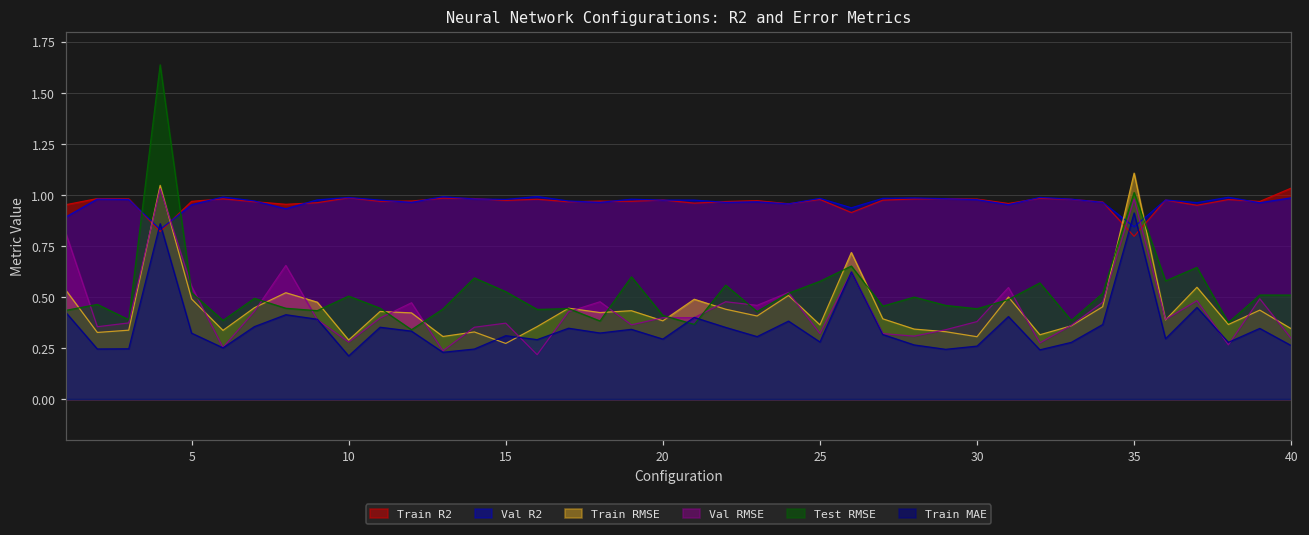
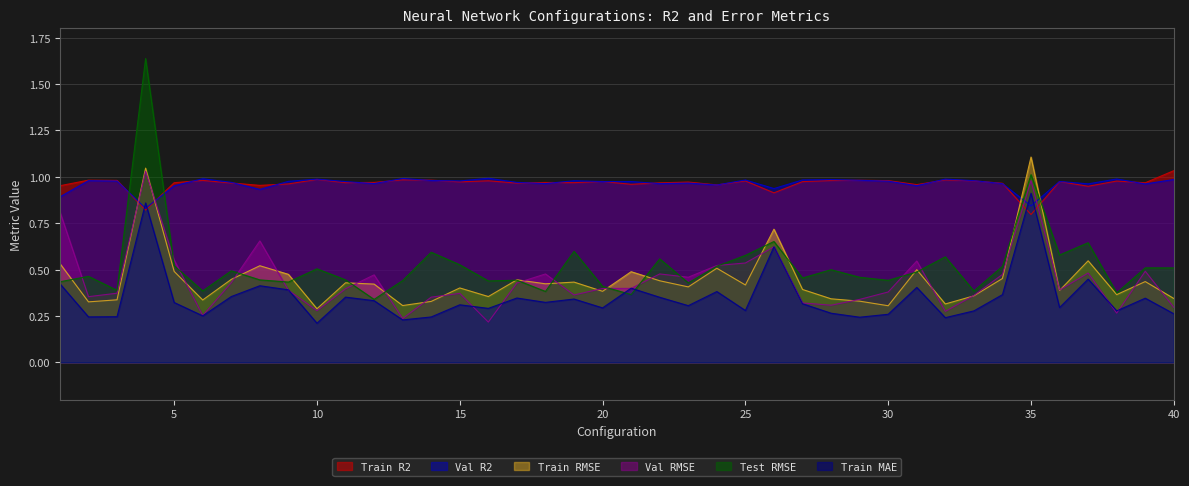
  {
    "Train R2": {
      "5": 0.97,
      "35": 0.80,
      "40": 1.03
    },
    "Train RMSE": {
      "5": 0.49,
-     "15": 0.27,
+     "15": 0.40,
      "20": 0.38,
-     "25": 0.36,
+     "25": 0.42,
      "30": 0.31,
      "35": 1.11,
      "40": 0.34
    },
    "Val RMSE": {
      "5": 0.55,
      "15": 0.37,
-     "25": 0.32,
+     "25": 0.54,
      "30": 0.38,
      "35": 0.98,
      "40": 0.30
    },
    "Test RMSE": {
      "5": 0.52,
      "10": 0.50,
      "15": 0.53,
      "25": 0.58,
      "30": 0.44,
      "35": 1.01,
      "40": 0.51
    }
  }
